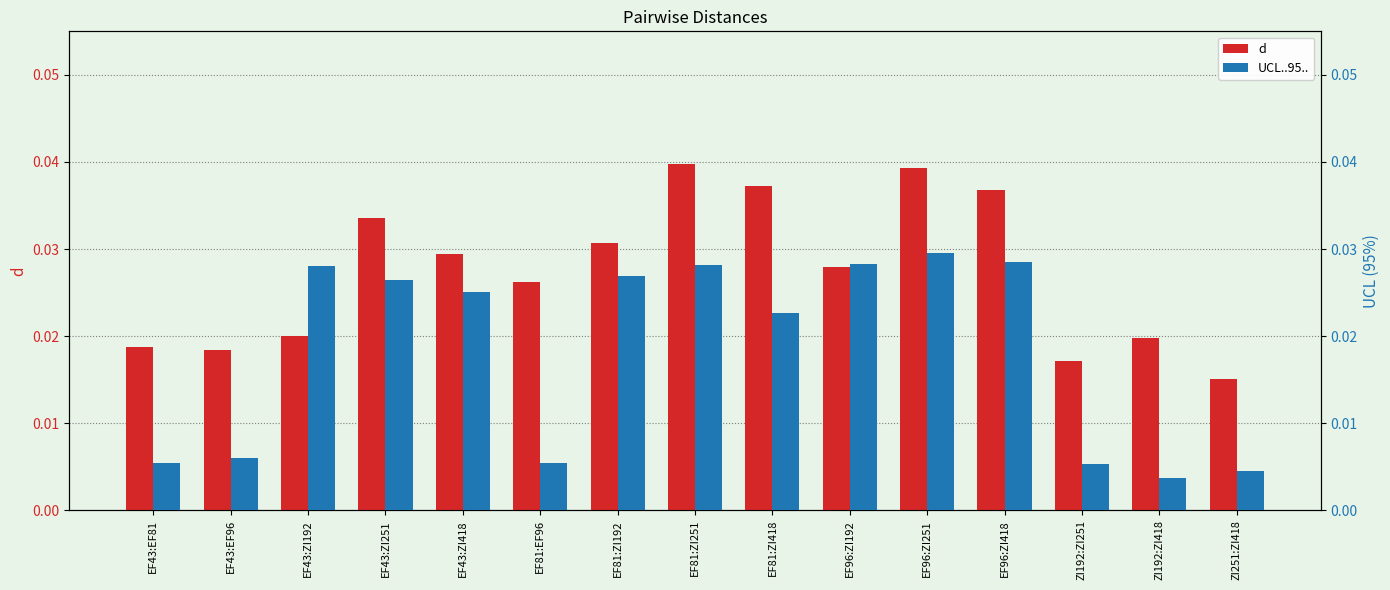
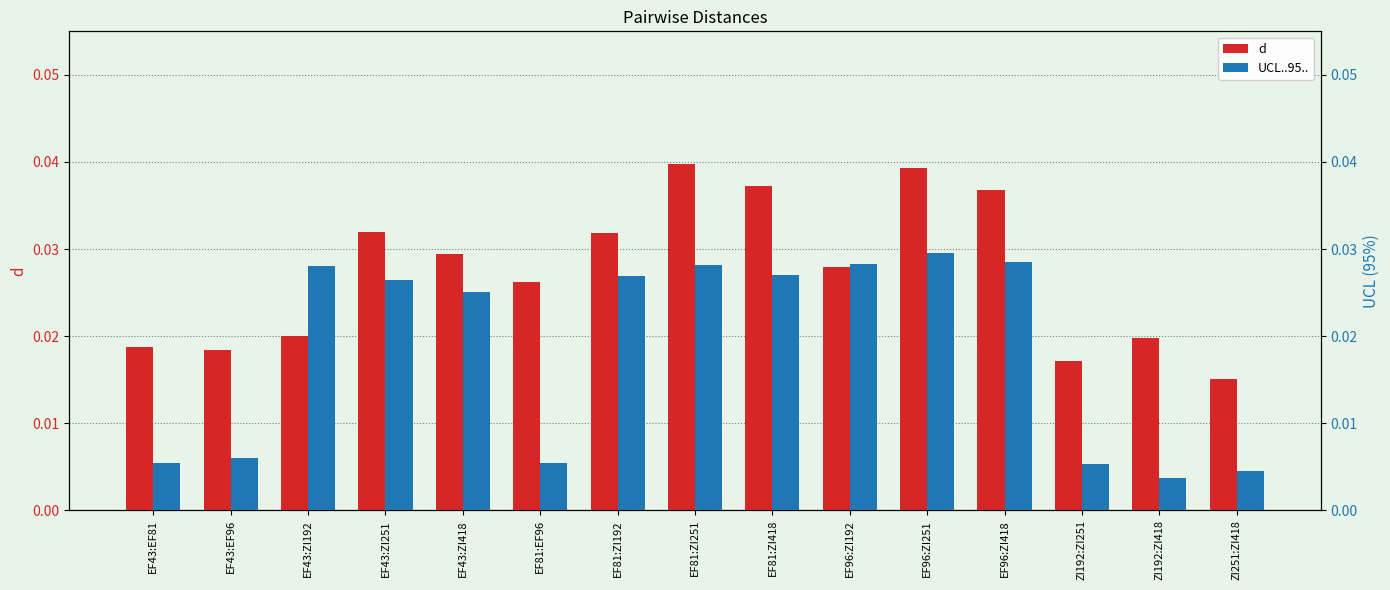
  {
    "d": {
      "EF43:EF81": 0.019,
      "EF43:EF96": 0.018,
      "EF43:ZI192": 0.020,
-     "EF43:ZI251": 0.034,
+     "EF43:ZI251": 0.032,
      "EF43:ZI418": 0.029,
      "EF81:EF96": 0.026,
-     "EF81:ZI192": 0.031,
+     "EF81:ZI192": 0.032,
      "EF81:ZI251": 0.040,
      "EF81:ZI418": 0.037,
      "EF96:ZI192": 0.028,
      "EF96:ZI251": 0.039,
      "EF96:ZI418": 0.037,
      "ZI192:ZI251": 0.017,
      "ZI192:ZI418": 0.020,
      "ZI251:ZI418": 0.015
    },
    "UCL..95..": {
      "EF43:EF81": 0.005,
      "EF43:EF96": 0.006,
      "EF43:ZI192": 0.028,
      "EF43:ZI251": 0.026,
      "EF43:ZI418": 0.025,
      "EF81:EF96": 0.005,
      "EF81:ZI192": 0.027,
      "EF81:ZI251": 0.028,
-     "EF81:ZI418": 0.023,
+     "EF81:ZI418": 0.027,
      "EF96:ZI192": 0.028,
      "EF96:ZI251": 0.030,
      "EF96:ZI418": 0.029,
      "ZI192:ZI251": 0.005,
      "ZI192:ZI418": 0.004,
      "ZI251:ZI418": 0.005
    }
  }
